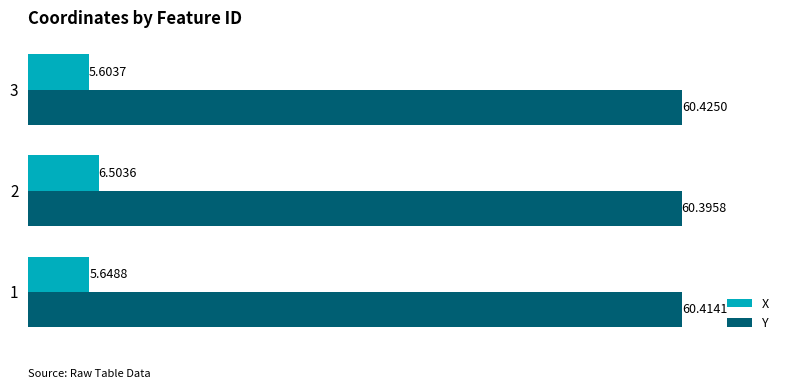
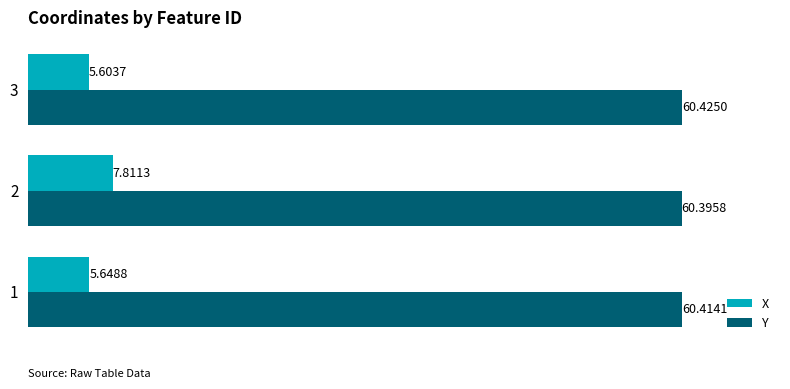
  {
    "X": {
      "3": 5.6037,
-     "2": 6.5036,
+     "2": 7.8113,
      "1": 5.6488
    },
    "Y": {
      "3": 60.4250,
      "2": 60.3958,
      "1": 60.4141
    }
  }
